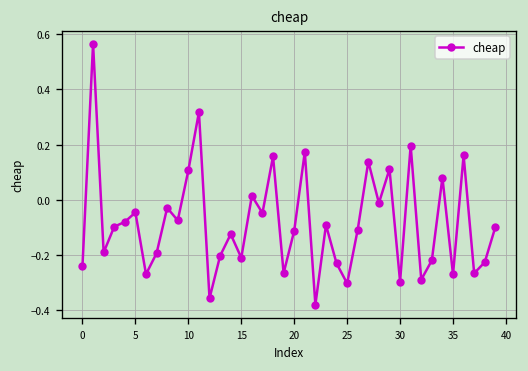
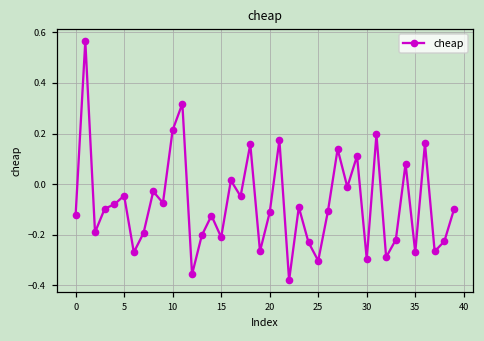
  {
-   "0": -0.24,
+   "0": -0.12,
    "5": -0.05,
-   "10": 0.11,
+   "10": 0.21,
    "15": -0.21,
    "20": -0.11,
    "25": -0.30,
    "30": -0.30,
    "35": -0.27
  }
